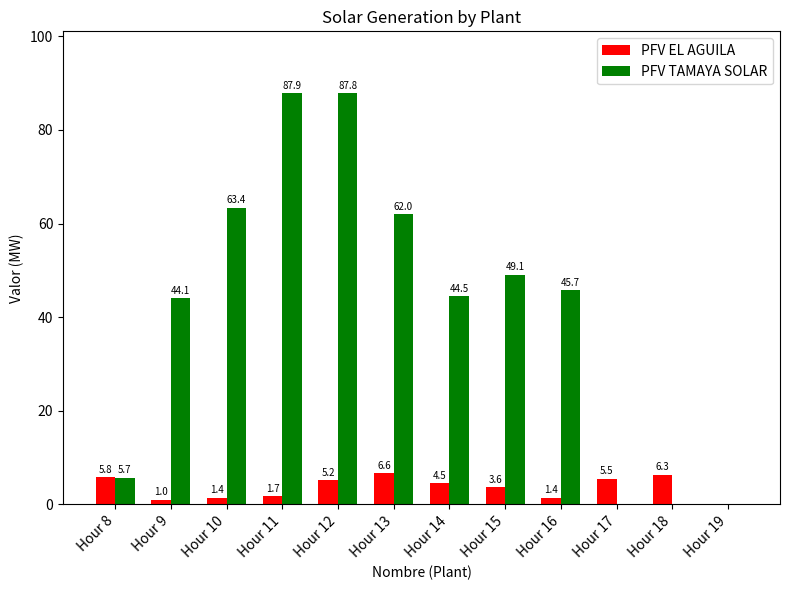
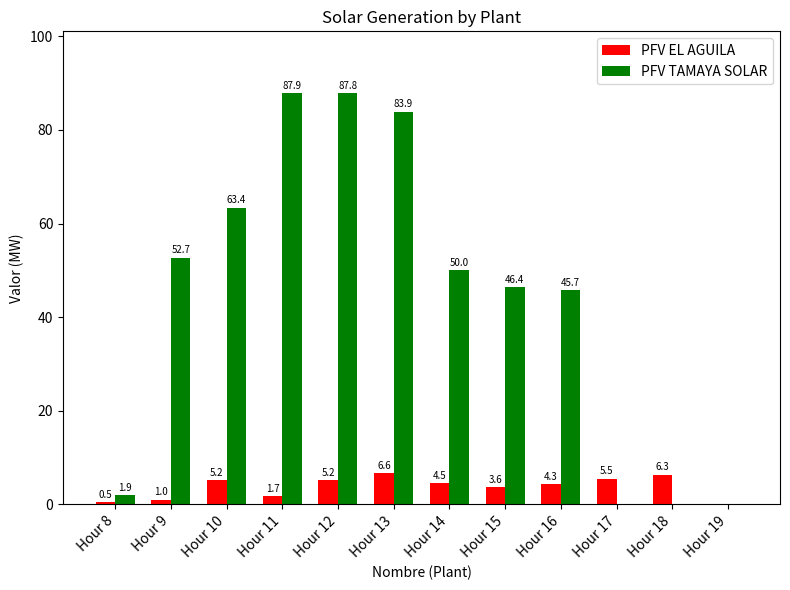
  {
    "PFV EL AGUILA": {
-     "Hour 8": 5.8,
+     "Hour 8": 0.5,
      "Hour 9": 1.0,
-     "Hour 10": 1.4,
+     "Hour 10": 5.2,
      "Hour 11": 1.7,
      "Hour 12": 5.2,
      "Hour 13": 6.6,
      "Hour 14": 4.5,
      "Hour 15": 3.6,
-     "Hour 16": 1.4,
+     "Hour 16": 4.3,
      "Hour 17": 5.5,
      "Hour 18": 6.3
    },
    "PFV TAMAYA SOLAR": {
-     "Hour 8": 5.7,
-     "Hour 9": 44.1,
+     "Hour 8": 1.9,
+     "Hour 9": 52.7,
      "Hour 10": 63.4,
      "Hour 11": 87.9,
      "Hour 12": 87.8,
-     "Hour 13": 62.0,
-     "Hour 14": 44.5,
-     "Hour 15": 49.1,
+     "Hour 13": 83.9,
+     "Hour 14": 50.0,
+     "Hour 15": 46.4,
      "Hour 16": 45.7
    }
  }
